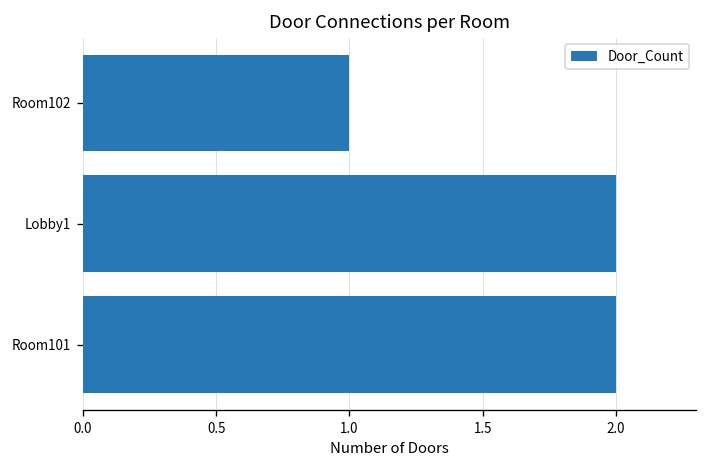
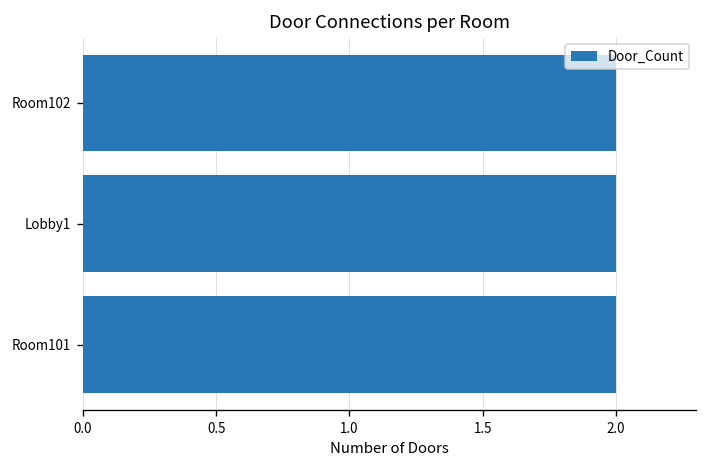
  {
-   "Room102": 1,
+   "Room102": 2,
    "Lobby1": 2,
    "Room101": 2
  }
